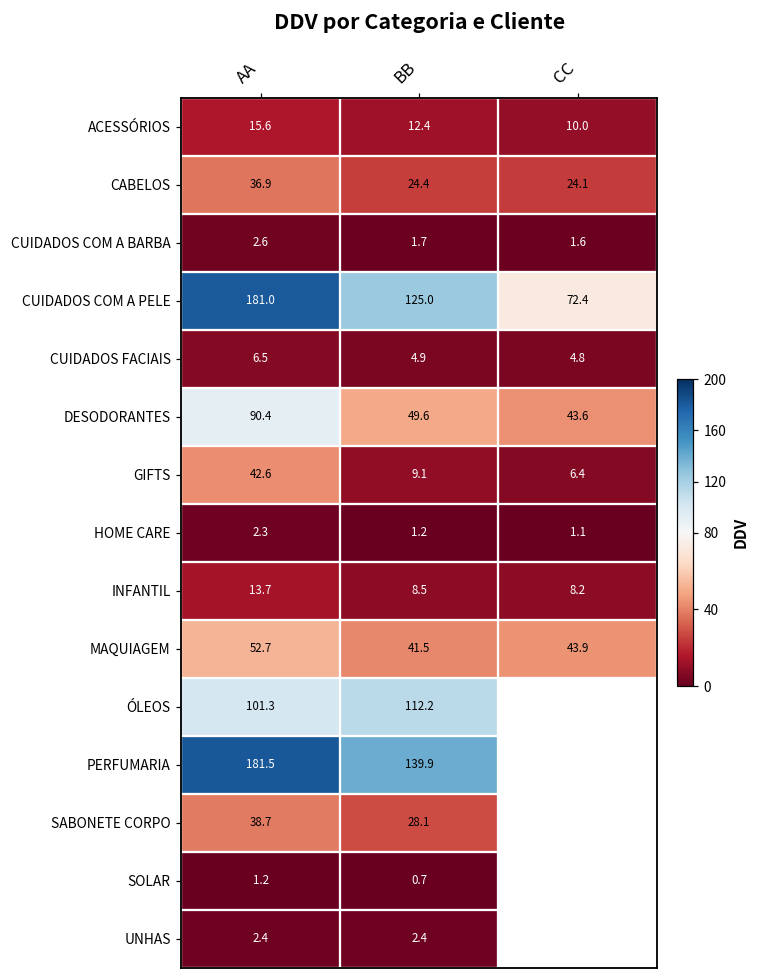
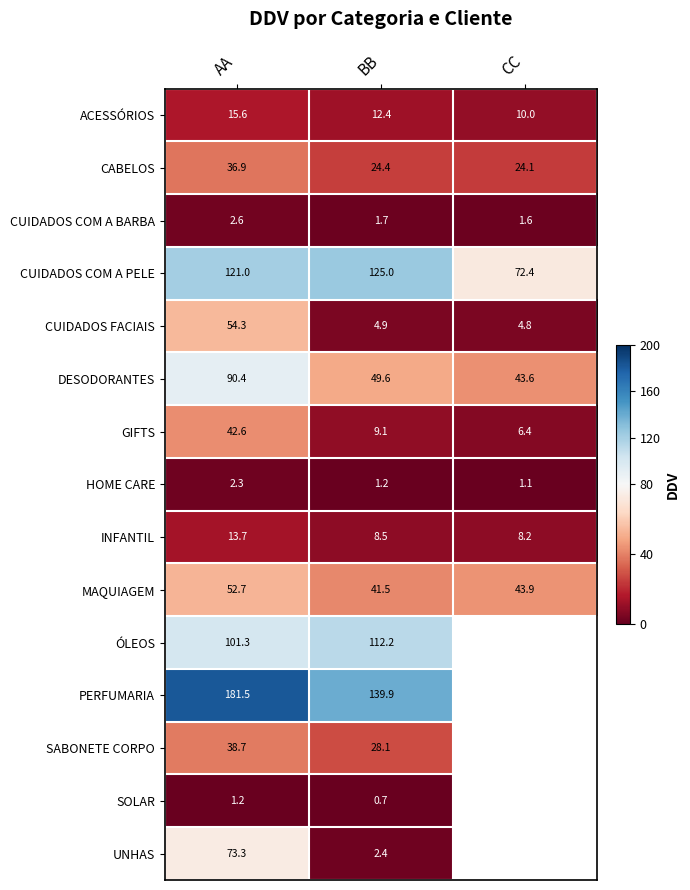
  {
    "ACESSÓRIOS": {
      "AA": 15.6,
      "BB": 12.4,
      "CC": 10.0
    },
    "CABELOS": {
      "AA": 36.9,
      "BB": 24.4,
      "CC": 24.1
    },
    "CUIDADOS COM A BARBA": {
      "AA": 2.6,
      "BB": 1.7,
      "CC": 1.6
    },
    "CUIDADOS COM A PELE": {
-     "AA": 181.0,
+     "AA": 121.0,
      "BB": 125.0,
      "CC": 72.4
    },
    "CUIDADOS FACIAIS": {
-     "AA": 6.5,
+     "AA": 54.3,
      "BB": 4.9,
      "CC": 4.8
    },
    "DESODORANTES": {
      "AA": 90.4,
      "BB": 49.6,
      "CC": 43.6
    },
    "GIFTS": {
      "AA": 42.6,
      "BB": 9.1,
      "CC": 6.4
    },
    "HOME CARE": {
      "AA": 2.3,
      "BB": 1.2,
      "CC": 1.1
    },
    "INFANTIL": {
      "AA": 13.7,
      "BB": 8.5,
      "CC": 8.2
    },
    "MAQUIAGEM": {
      "AA": 52.7,
      "BB": 41.5,
      "CC": 43.9
    },
    "ÓLEOS": {
      "AA": 101.3,
      "BB": 112.2
    },
    "PERFUMARIA": {
      "AA": 181.5,
      "BB": 139.9
    },
    "SABONETE CORPO": {
      "AA": 38.7,
      "BB": 28.1
    },
    "SOLAR": {
      "AA": 1.2,
      "BB": 0.7
    },
    "UNHAS": {
-     "AA": 2.4,
+     "AA": 73.3,
      "BB": 2.4
    }
  }
